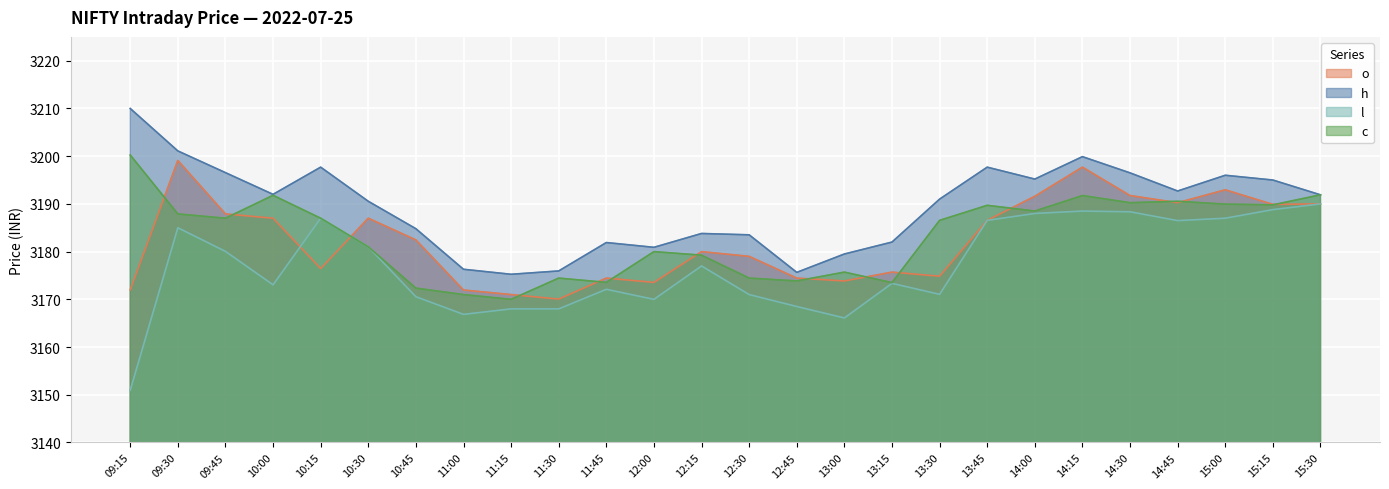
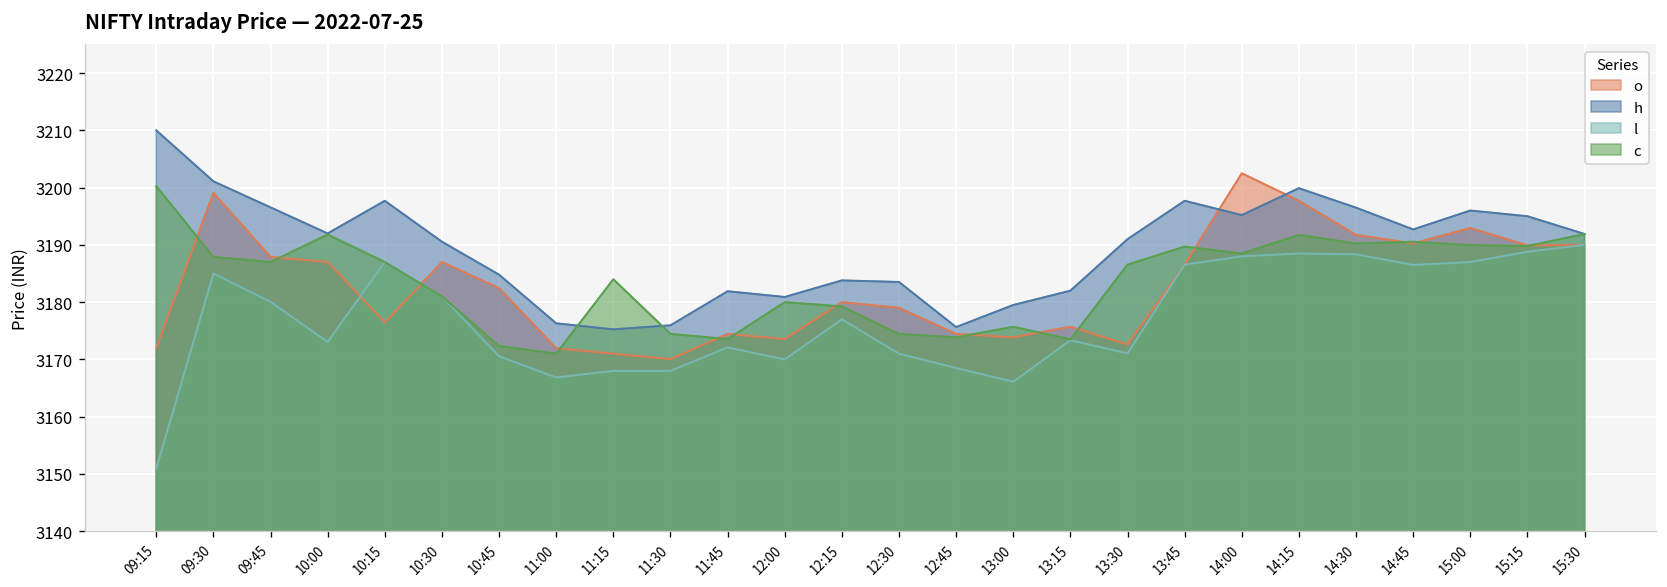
  {
    "o": {
      "09:15": 3172,
      "09:30": 3199,
      "09:45": 3188,
      "10:00": 3187,
      "10:15": 3176,
      "10:30": 3187,
      "10:45": 3182,
      "11:00": 3172,
      "11:15": 3171,
      "11:30": 3170,
      "11:45": 3174,
      "12:00": 3174,
      "12:15": 3180,
      "12:30": 3179,
      "12:45": 3174,
      "13:00": 3174,
      "13:15": 3176,
-     "13:30": 3175,
-     "14:00": 3192,
+     "13:30": 3173,
+     "14:00": 3203,
      "14:15": 3198,
      "14:30": 3192,
      "15:00": 3193
    },
    "h": {
      "09:15": 3210,
      "09:30": 3201,
      "09:45": 3197,
      "10:15": 3198,
      "10:30": 3191,
      "10:45": 3185,
      "11:00": 3176,
      "11:15": 3175,
      "11:30": 3176,
      "11:45": 3182,
      "12:00": 3181,
      "12:15": 3184,
      "12:30": 3184,
      "12:45": 3176,
      "13:00": 3180,
      "13:15": 3182,
      "13:30": 3191,
      "13:45": 3198,
      "14:00": 3195,
      "14:15": 3200,
      "14:30": 3197,
      "14:45": 3193,
      "15:00": 3196,
      "15:15": 3195
    },
    "l": {
      "09:15": 3151,
      "09:30": 3185,
      "09:45": 3180,
      "10:00": 3173,
      "10:45": 3171,
      "11:00": 3167,
      "11:15": 3168,
      "11:30": 3168,
      "11:45": 3172,
      "12:00": 3170,
      "12:15": 3177,
      "12:30": 3171,
      "12:45": 3169,
      "13:00": 3166,
      "13:30": 3171,
      "14:15": 3189,
      "14:30": 3188,
      "14:45": 3187,
      "15:00": 3187,
      "15:15": 3189
    },
    "c": {
      "09:15": 3200,
      "09:30": 3188,
      "09:45": 3187,
      "10:45": 3172,
      "11:00": 3171,
-     "11:15": 3170,
+     "11:15": 3184,
      "11:30": 3174,
      "11:45": 3174,
      "12:00": 3180,
      "12:15": 3179,
      "12:30": 3174,
      "12:45": 3174,
      "13:00": 3176,
      "13:30": 3187,
      "13:45": 3190,
      "14:15": 3192,
      "14:30": 3190,
      "15:00": 3190
    }
  }
